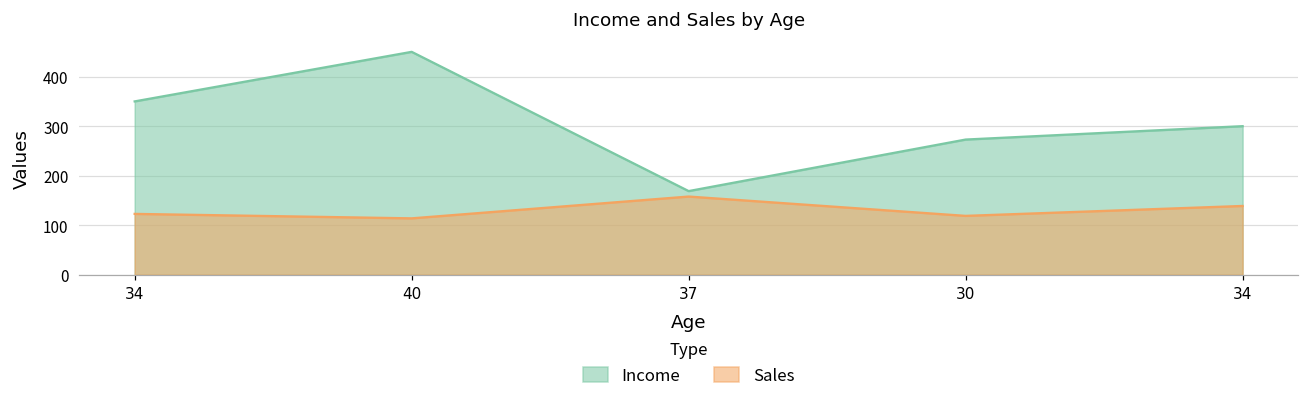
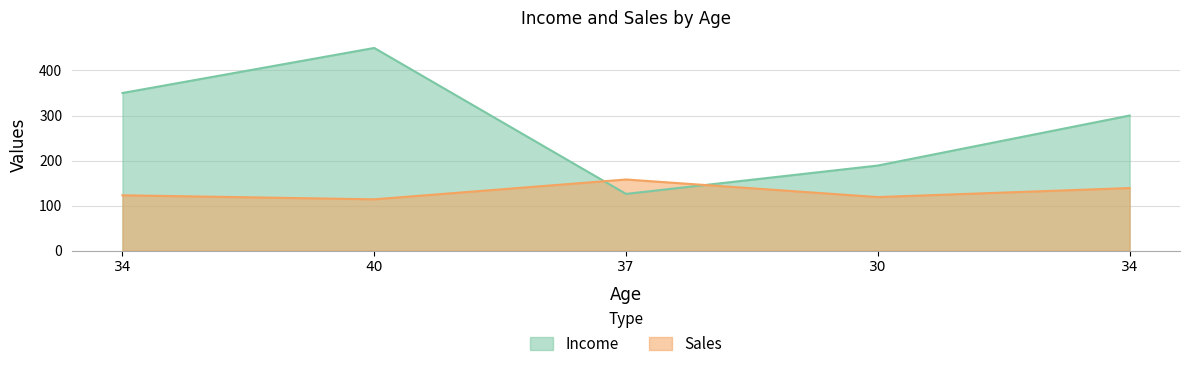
  {
    "Income": {
      "40": 450,
-     "37": 170,
-     "30": 270
+     "37": 130,
+     "30": 190
    },
    "Sales": {
      "40": 110,
      "37": 160,
      "30": 120
    }
  }
